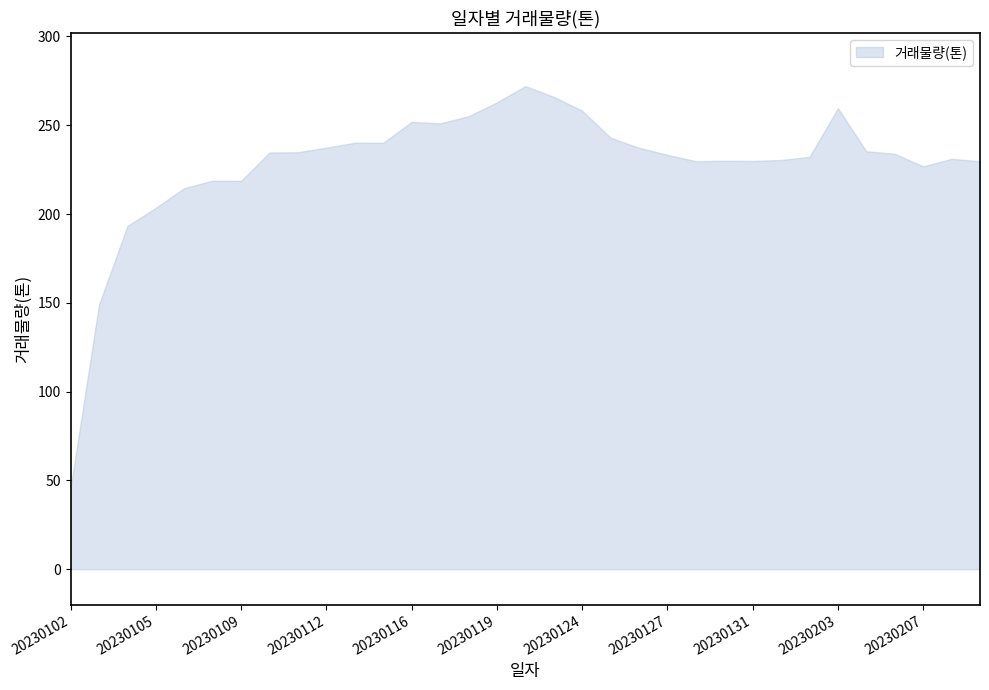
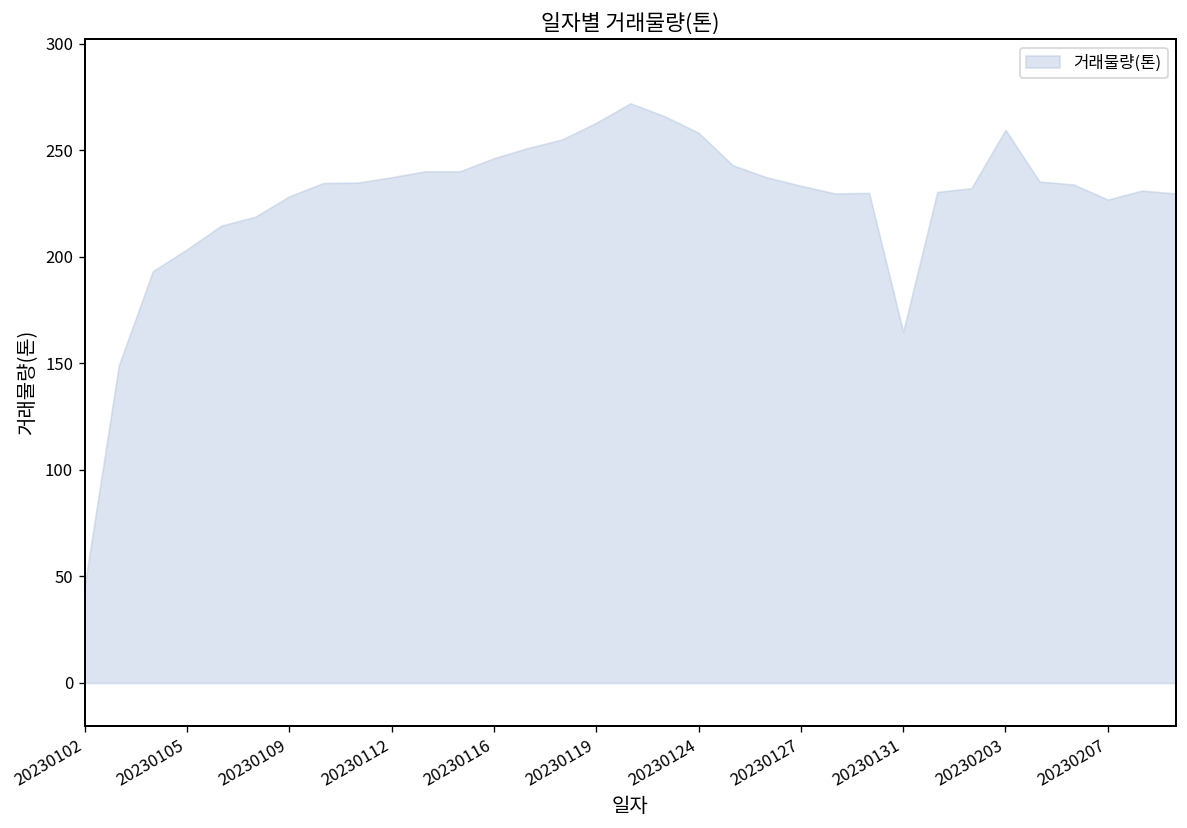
  {
    "20230102": 46,
    "20230105": 204,
-   "20230109": 219,
+   "20230109": 228,
    "20230112": 237,
-   "20230116": 252,
+   "20230116": 246,
    "20230119": 263,
    "20230124": 258,
    "20230127": 233,
-   "20230131": 230,
+   "20230131": 165,
    "20230203": 260,
    "20230207": 227
  }
